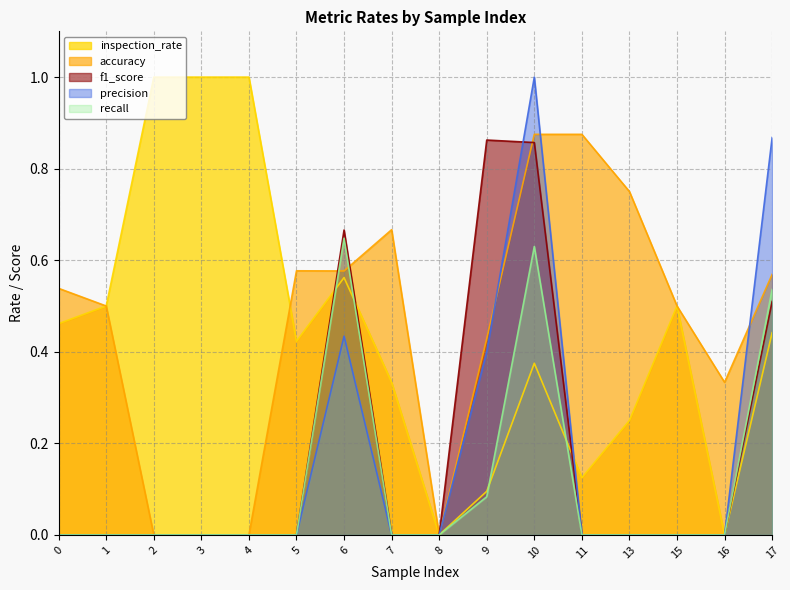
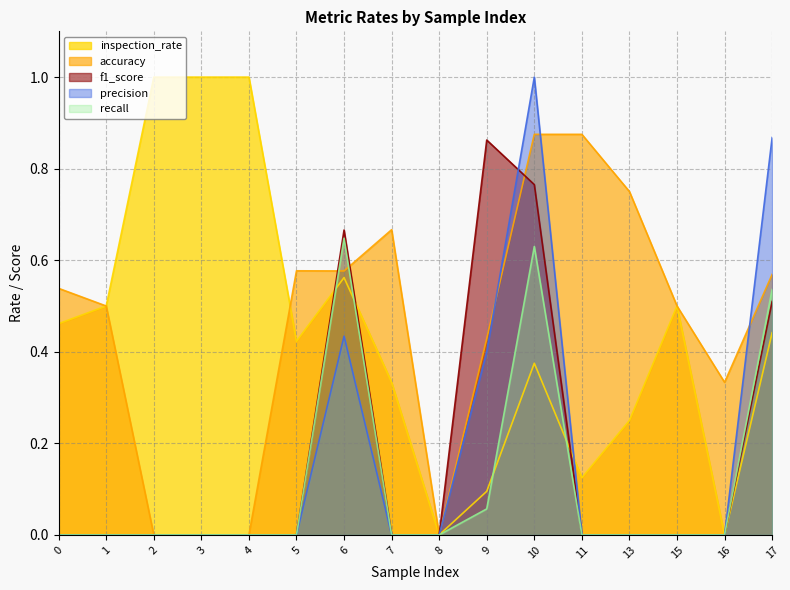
  {
    "f1_score": {
      "6": 0.67,
      "9": 0.86,
-     "10": 0.86,
+     "10": 0.77,
      "17": 0.51
    },
    "precision": {
      "6": 0.43,
      "9": 0.40,
      "10": 1.00,
      "17": 0.87
    },
    "recall": {
      "6": 0.65,
-     "9": 0.08,
+     "9": 0.06,
      "10": 0.63,
      "17": 0.54
    }
  }
